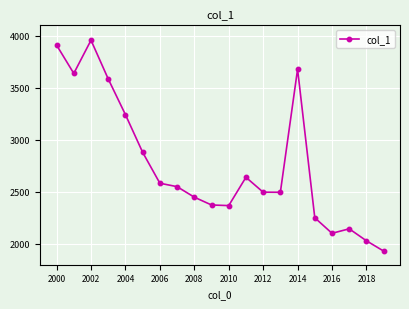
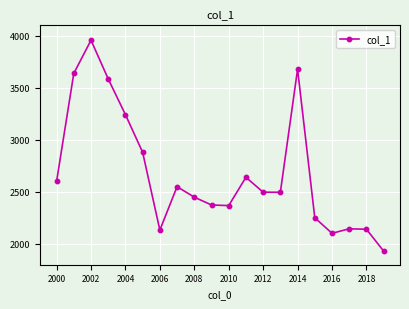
  {
-   "2000": 3910,
+   "2000": 2600,
    "2002": 3960,
    "2004": 3240,
-   "2006": 2580,
+   "2006": 2130,
    "2008": 2450,
    "2010": 2370,
    "2012": 2500,
    "2014": 3680,
    "2016": 2100,
-   "2018": 2030
+   "2018": 2140
  }
